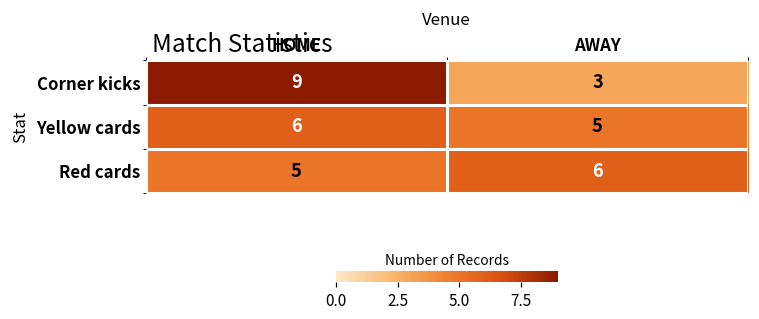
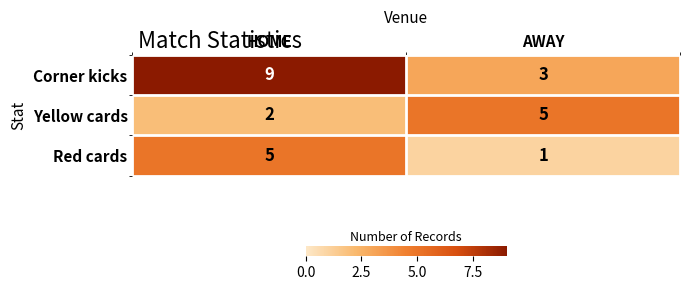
  {
    "Corner kicks": {
      "HOME": 9,
      "AWAY": 3
    },
    "Yellow cards": {
-     "HOME": 6,
+     "HOME": 2,
      "AWAY": 5
    },
    "Red cards": {
      "HOME": 5,
-     "AWAY": 6
+     "AWAY": 1
    }
  }
